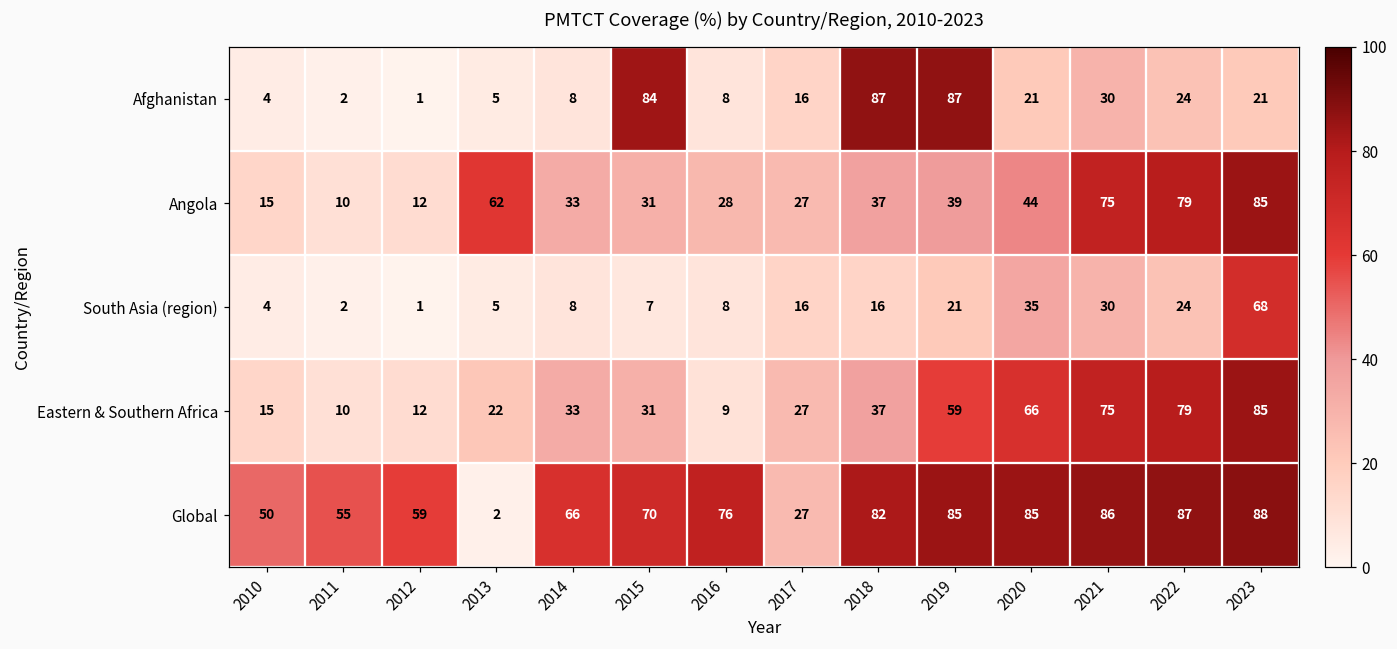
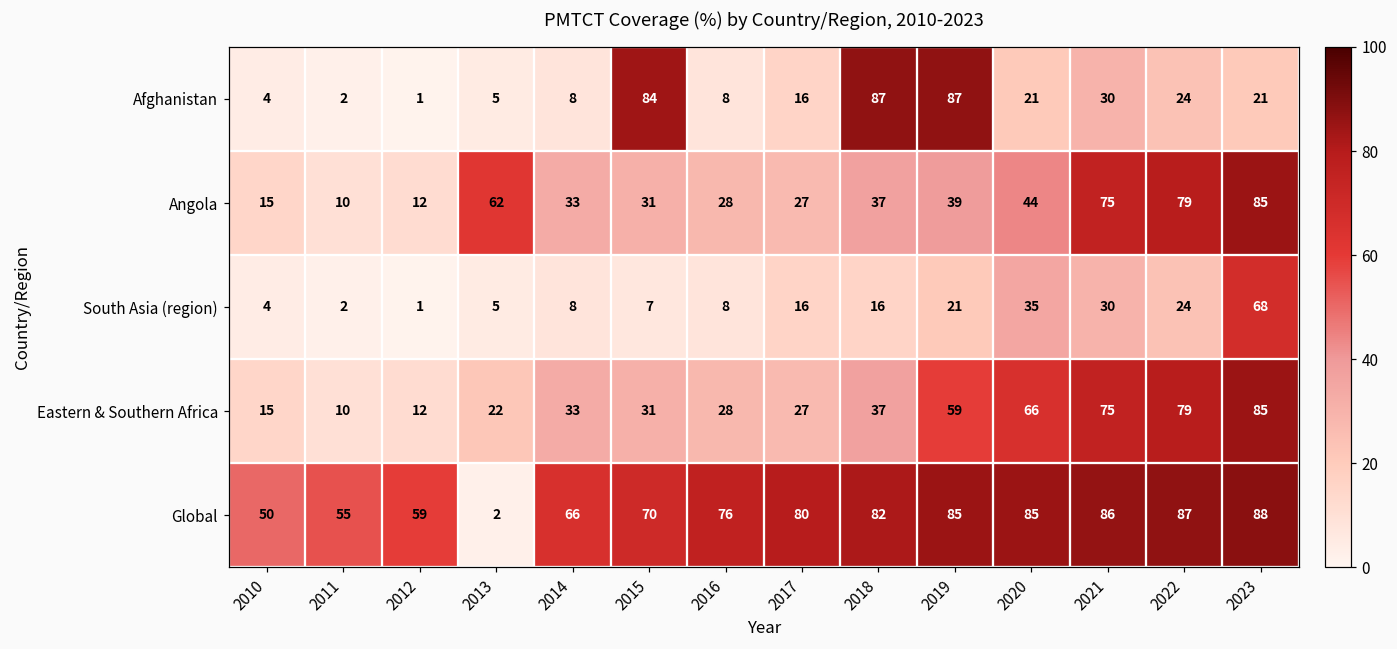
  {
    "Afghanistan": {
      "2010": 4,
      "2011": 2,
      "2012": 1,
      "2013": 5,
      "2014": 8,
      "2015": 84,
      "2016": 8,
      "2017": 16,
      "2018": 87,
      "2019": 87,
      "2020": 21,
      "2021": 30,
      "2022": 24,
      "2023": 21
    },
    "Angola": {
      "2010": 15,
      "2011": 10,
      "2012": 12,
      "2013": 62,
      "2014": 33,
      "2015": 31,
      "2016": 28,
      "2017": 27,
      "2018": 37,
      "2019": 39,
      "2020": 44,
      "2021": 75,
      "2022": 79,
      "2023": 85
    },
    "South Asia (region)": {
      "2010": 4,
      "2011": 2,
      "2012": 1,
      "2013": 5,
      "2014": 8,
      "2015": 7,
      "2016": 8,
      "2017": 16,
      "2018": 16,
      "2019": 21,
      "2020": 35,
      "2021": 30,
      "2022": 24,
      "2023": 68
    },
    "Eastern & Southern Africa": {
      "2010": 15,
      "2011": 10,
      "2012": 12,
      "2013": 22,
      "2014": 33,
      "2015": 31,
-     "2016": 9,
+     "2016": 28,
      "2017": 27,
      "2018": 37,
      "2019": 59,
      "2020": 66,
      "2021": 75,
      "2022": 79,
      "2023": 85
    },
    "Global": {
      "2010": 50,
      "2011": 55,
      "2012": 59,
      "2013": 2,
      "2014": 66,
      "2015": 70,
      "2016": 76,
-     "2017": 27,
+     "2017": 80,
      "2018": 82,
      "2019": 85,
      "2020": 85,
      "2021": 86,
      "2022": 87,
      "2023": 88
    }
  }
